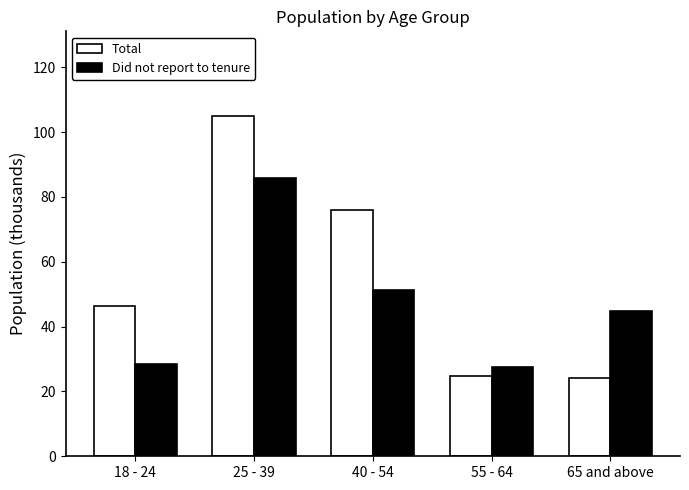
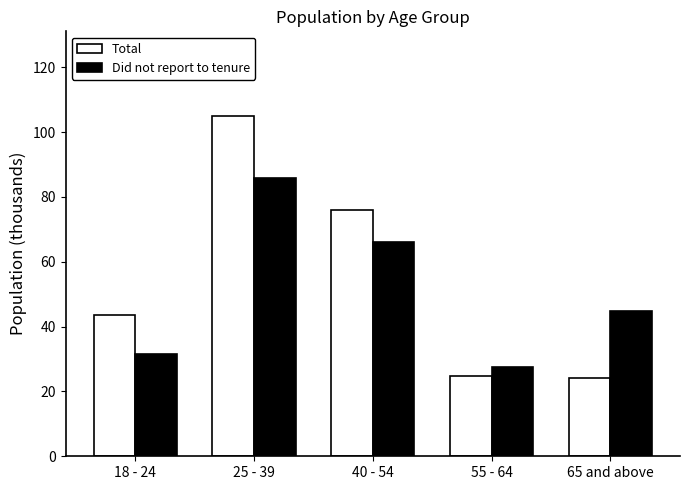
  {
    "Total": {
-     "18 - 24": 46,
+     "18 - 24": 44,
      "25 - 39": 105,
      "40 - 54": 76,
      "55 - 64": 25,
      "65 and above": 24
    },
    "Did not report to tenure": {
-     "18 - 24": 29,
+     "18 - 24": 31,
      "25 - 39": 86,
-     "40 - 54": 51,
+     "40 - 54": 66,
      "55 - 64": 28,
      "65 and above": 45
    }
  }
